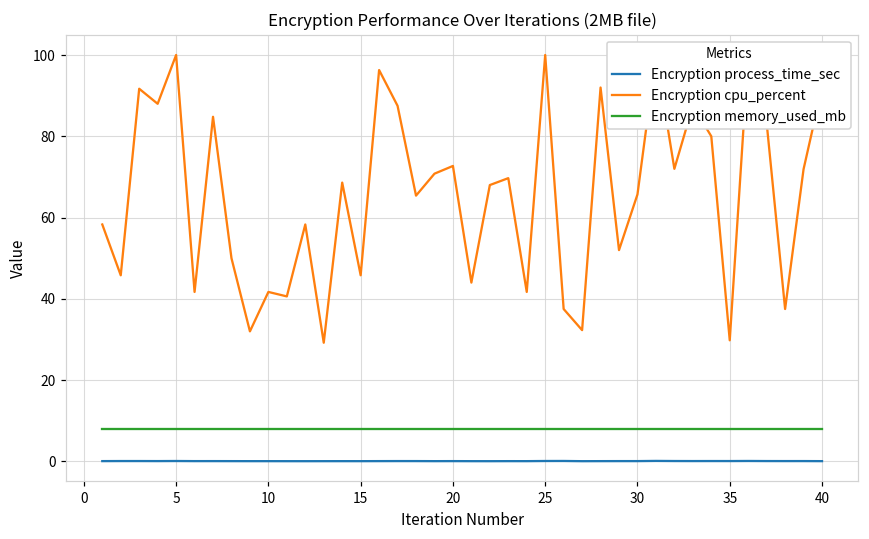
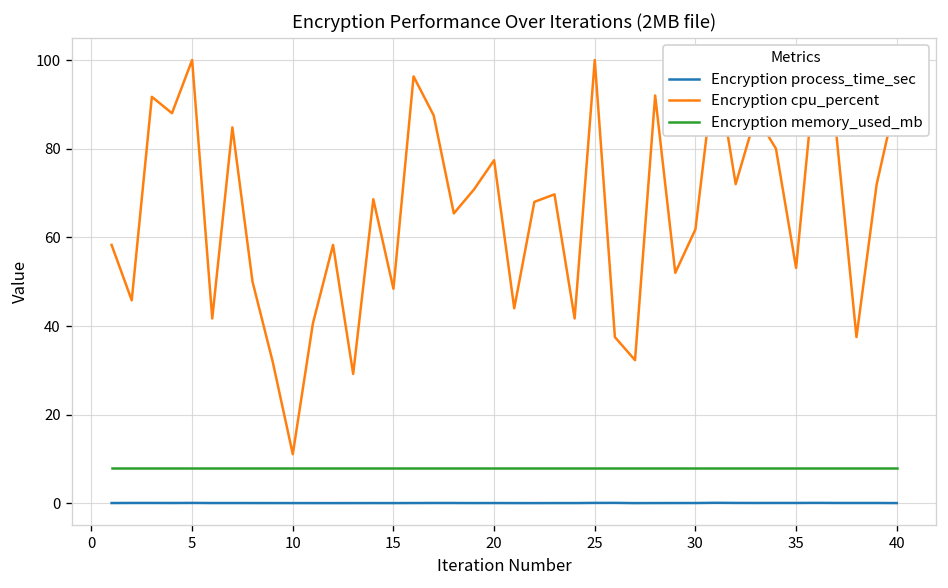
  {
    "Encryption process_time_sec": {
      "5": 0,
      "10": 0,
      "15": 0,
      "20": 0,
      "25": 0,
      "30": 0,
      "35": 0,
      "40": 0
    },
    "Encryption cpu_percent": {
      "5": 100,
-     "10": 42,
-     "15": 46,
-     "20": 73,
+     "10": 11,
+     "15": 48,
+     "20": 77,
      "25": 100,
-     "30": 66,
-     "35": 30
+     "30": 62,
+     "35": 53
    },
    "Encryption memory_used_mb": {
      "5": 8,
      "10": 8,
      "15": 8,
      "20": 8,
      "25": 8,
      "30": 8,
      "35": 8,
      "40": 8
    }
  }
